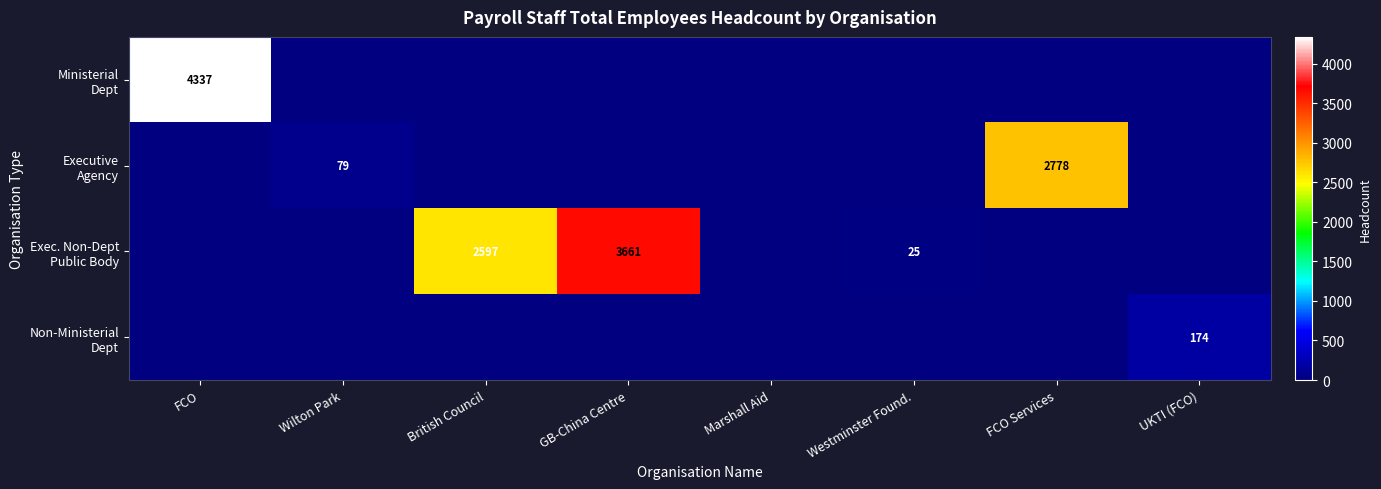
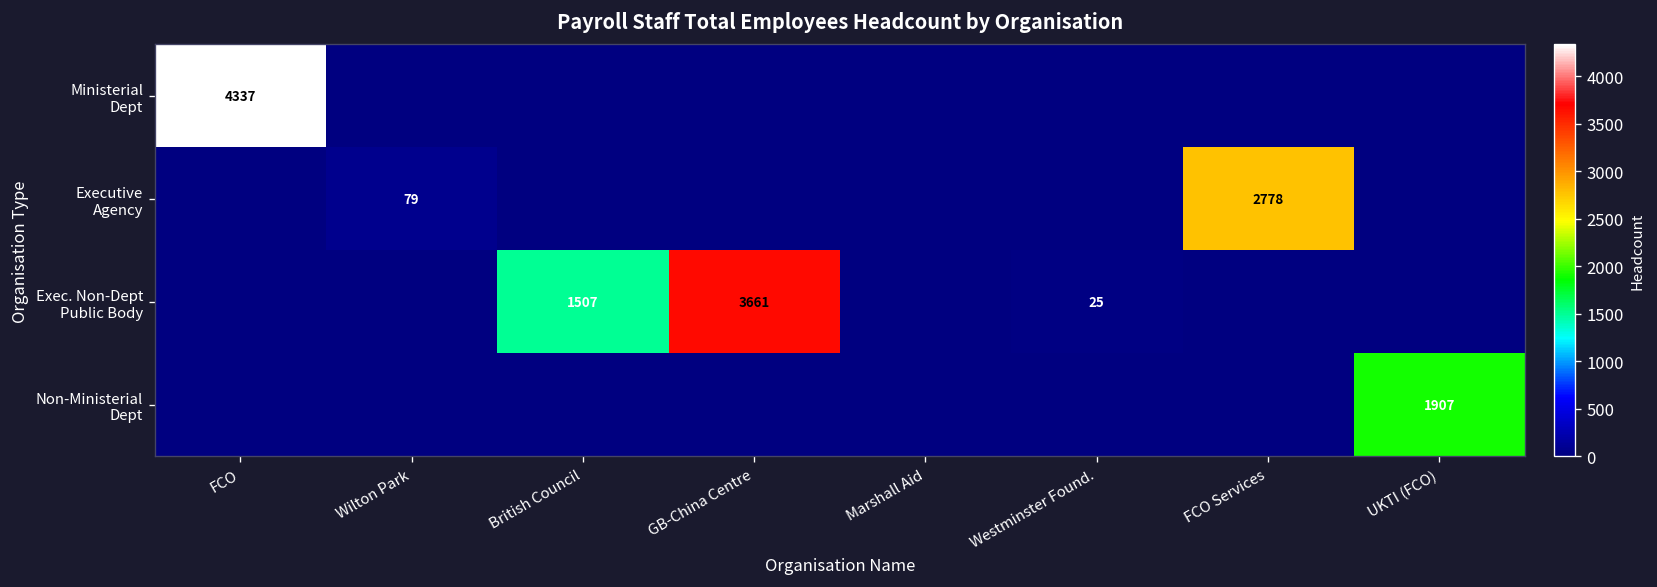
  {
    "Ministerial Dept": {
      "FCO": 4337
    },
    "Executive Agency": {
      "Wilton Park": 79,
      "FCO Services": 2778
    },
    "Exec. Non-Dept Public Body": {
-     "British Council": 2597,
+     "British Council": 1507,
      "GB-China Centre": 3661,
      "Westminster Found.": 25
    },
    "Non-Ministerial Dept": {
-     "UKTI (FCO)": 174
+     "UKTI (FCO)": 1907
    }
  }
